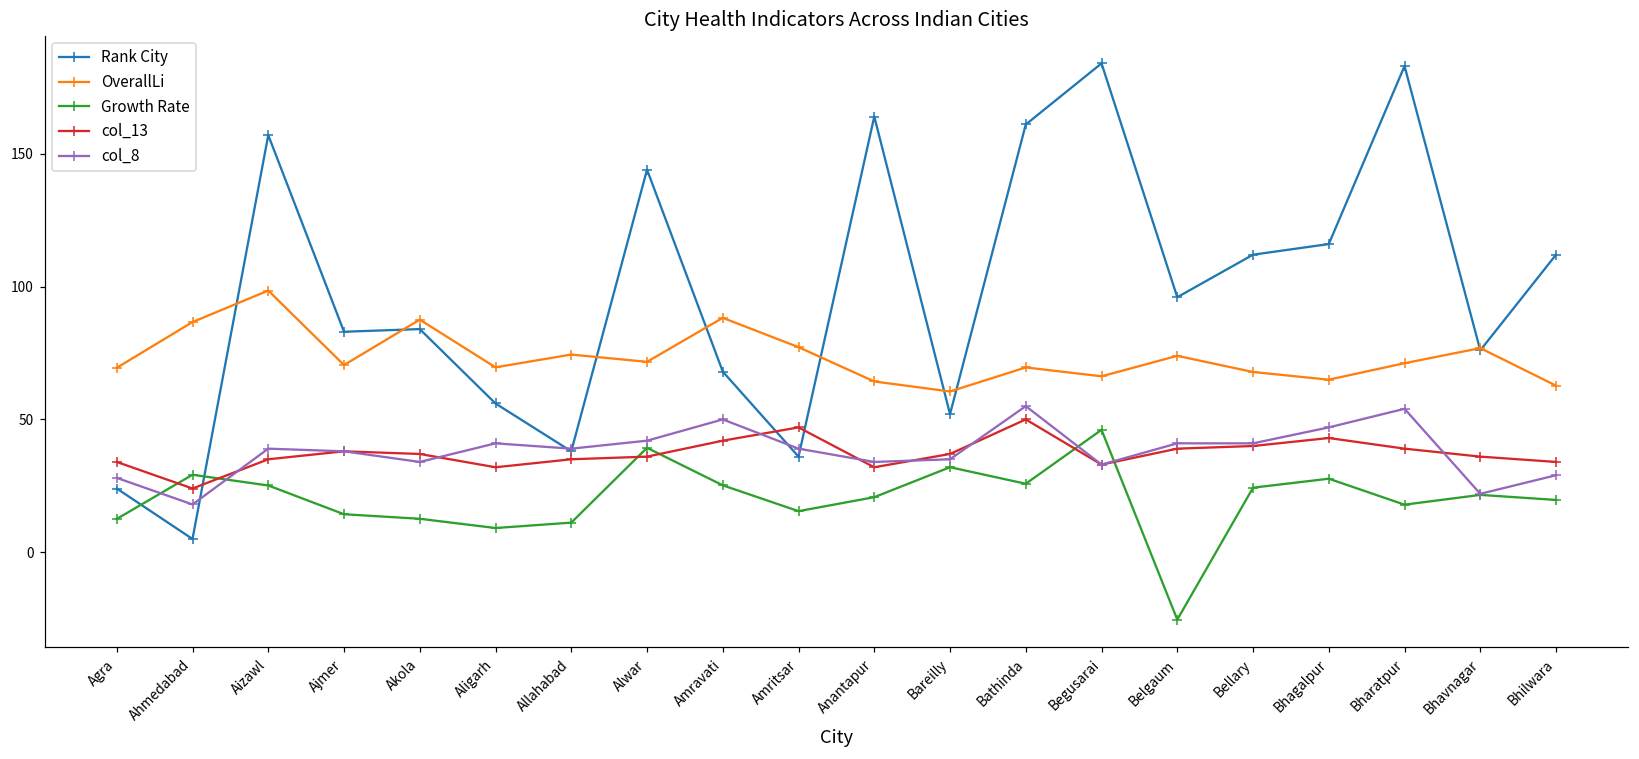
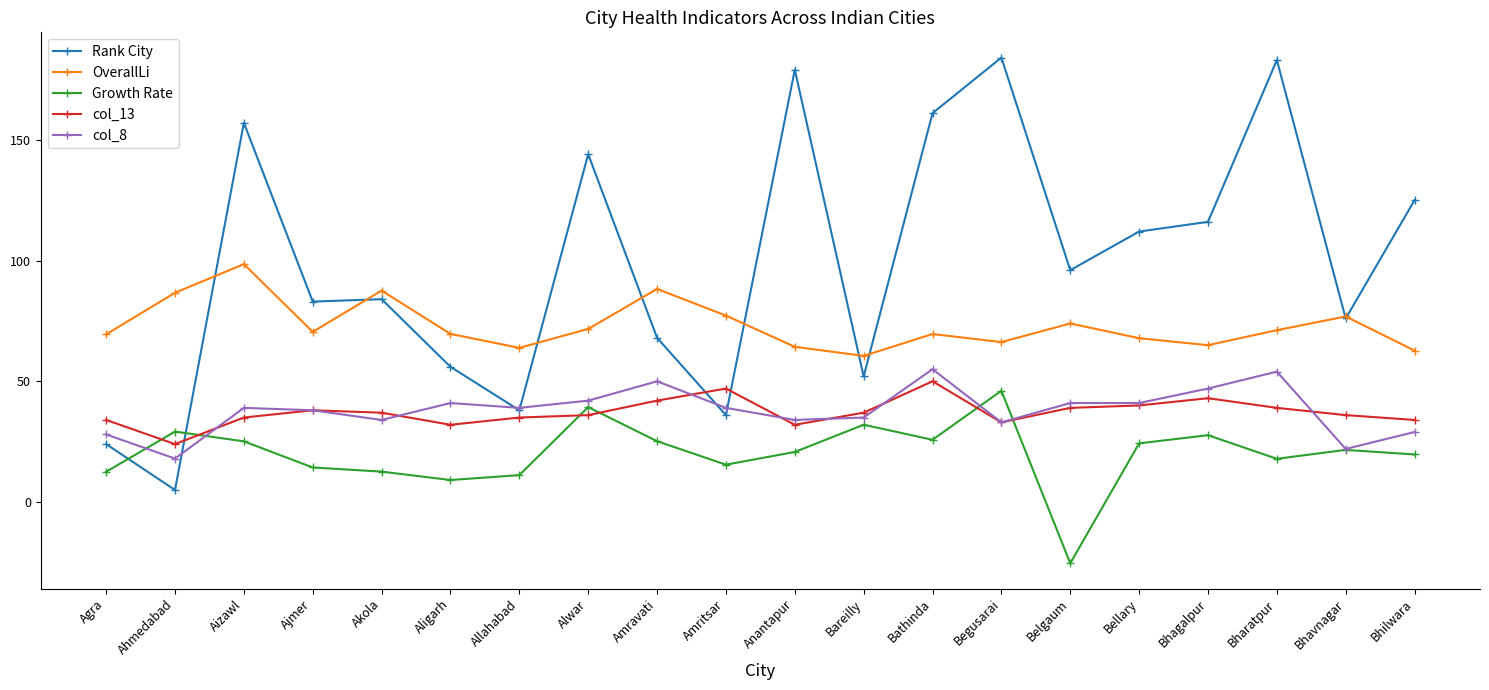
  {
    "Rank City": {
      "Agra": 24,
      "Ahmedabad": 5,
      "Aizawl": 157,
      "Ajmer": 83,
      "Akola": 84,
      "Aligarh": 56,
      "Alwar": 144,
      "Amravati": 68,
      "Amritsar": 36,
-     "Anantapur": 164,
+     "Anantapur": 179,
      "Bareilly": 52,
      "Bathinda": 161,
      "Begusarai": 184,
      "Belgaum": 96,
      "Bellary": 112,
      "Bhagalpur": 116,
      "Bharatpur": 183,
-     "Bhilwara": 112
+     "Bhilwara": 125
    },
    "OverallLi": {
      "Agra": 69,
      "Ahmedabad": 87,
      "Aizawl": 99,
      "Ajmer": 70,
      "Akola": 88,
      "Aligarh": 70,
-     "Allahabad": 74,
+     "Allahabad": 64,
      "Alwar": 72,
      "Amravati": 88,
      "Amritsar": 77,
      "Anantapur": 64,
      "Bareilly": 61,
      "Bathinda": 70,
      "Begusarai": 66,
      "Belgaum": 74,
      "Bellary": 68,
      "Bhagalpur": 65,
      "Bharatpur": 71,
      "Bhilwara": 63
    },
    "Growth Rate": {
      "Agra": 13,
      "Ahmedabad": 29,
      "Aizawl": 25,
      "Ajmer": 14,
      "Akola": 13,
      "Aligarh": 9,
      "Allahabad": 11,
      "Alwar": 39,
      "Amravati": 25,
      "Amritsar": 15,
      "Anantapur": 21,
      "Bareilly": 32,
      "Bathinda": 26,
      "Begusarai": 46,
      "Belgaum": -25,
      "Bellary": 24,
      "Bhagalpur": 28,
      "Bharatpur": 18,
      "Bhilwara": 20
    },
    "col_13": {
      "Agra": 34,
      "Ahmedabad": 24,
      "Aizawl": 35,
      "Akola": 37,
      "Aligarh": 32,
      "Allahabad": 35,
      "Alwar": 36,
      "Amravati": 42,
      "Amritsar": 47,
      "Anantapur": 32,
      "Bareilly": 37,
      "Bathinda": 50,
      "Belgaum": 39,
      "Bhagalpur": 43,
      "Bharatpur": 39,
      "Bhavnagar": 36,
      "Bhilwara": 34
    },
    "col_8": {
      "Agra": 28,
      "Ahmedabad": 18,
      "Aizawl": 39,
      "Akola": 34,
      "Aligarh": 41,
      "Alwar": 42,
      "Amravati": 50,
      "Amritsar": 39,
      "Anantapur": 34,
      "Bareilly": 35,
      "Bathinda": 55,
      "Belgaum": 41,
      "Bhagalpur": 47,
      "Bharatpur": 54,
      "Bhilwara": 29
    }
  }
